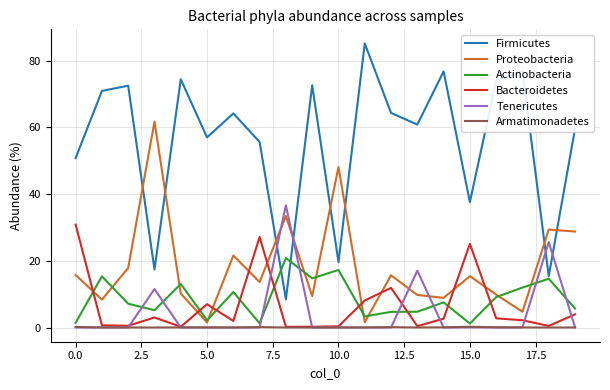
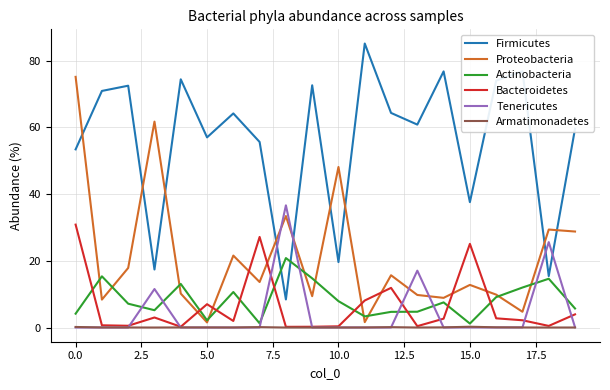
  {
    "Firmicutes": {
-     "0.0": 51,
+     "0.0": 53,
      "5.0": 57,
      "10.0": 20,
      "15.0": 38
    },
    "Proteobacteria": {
-     "0.0": 16,
+     "0.0": 75,
      "10.0": 48,
-     "15.0": 15
+     "15.0": 13
    },
    "Actinobacteria": {
-     "0.0": 1,
-     "10.0": 17,
+     "0.0": 4,
+     "10.0": 8,
      "15.0": 1
    },
    "Bacteroidetes": {
      "0.0": 31,
      "5.0": 7,
      "15.0": 25
    }
  }
